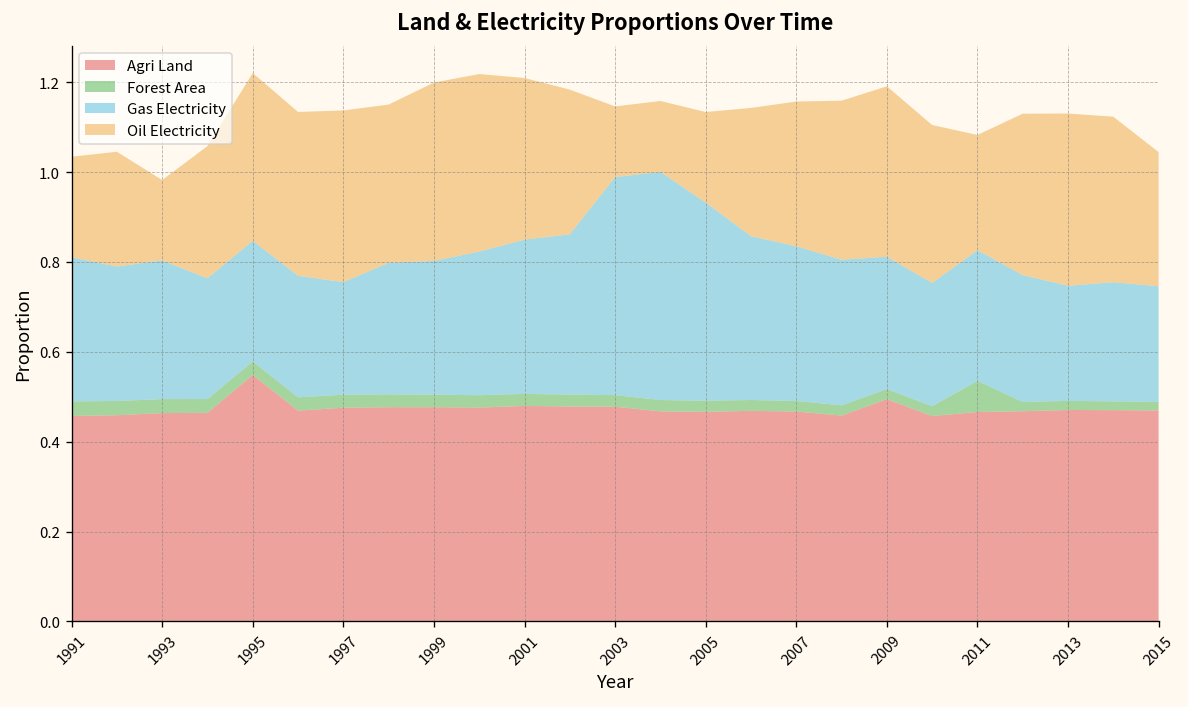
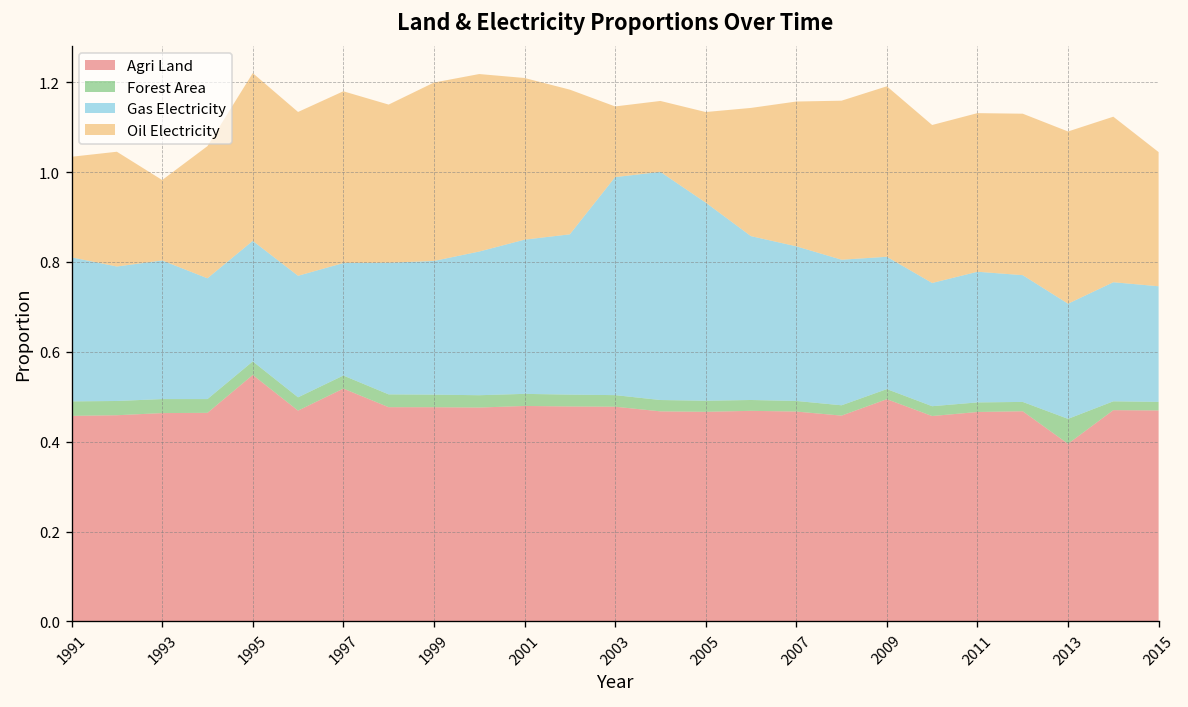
  {
    "Agri Land": {
      "1991": 0.46,
      "1993": 0.46,
      "1995": 0.55,
-     "1997": 0.48,
+     "1997": 0.52,
      "1999": 0.48,
      "2001": 0.48,
      "2003": 0.48,
      "2005": 0.47,
      "2007": 0.47,
      "2009": 0.49,
      "2011": 0.47,
-     "2013": 0.47,
+     "2013": 0.40,
      "2015": 0.47
    },
    "Forest Area": {
      "1991": 0.03,
      "1993": 0.03,
      "1995": 0.03,
      "1997": 0.03,
      "1999": 0.03,
      "2001": 0.03,
      "2003": 0.03,
      "2005": 0.02,
      "2007": 0.02,
      "2009": 0.02,
-     "2011": 0.07,
-     "2013": 0.02,
+     "2011": 0.02,
+     "2013": 0.06,
      "2015": 0.02
    },
    "Gas Electricity": {
      "1991": 0.32,
      "1993": 0.31,
      "1995": 0.27,
      "1997": 0.25,
      "1999": 0.30,
      "2001": 0.34,
      "2003": 0.49,
      "2005": 0.44,
      "2007": 0.34,
      "2009": 0.29,
      "2011": 0.29,
      "2013": 0.26,
      "2015": 0.26
    },
    "Oil Electricity": {
      "1991": 0.22,
      "1993": 0.18,
      "1995": 0.37,
      "1997": 0.38,
      "1999": 0.40,
      "2001": 0.36,
      "2003": 0.16,
      "2005": 0.20,
      "2007": 0.32,
      "2009": 0.38,
-     "2011": 0.26,
+     "2011": 0.35,
      "2013": 0.38,
      "2015": 0.30
    }
  }
